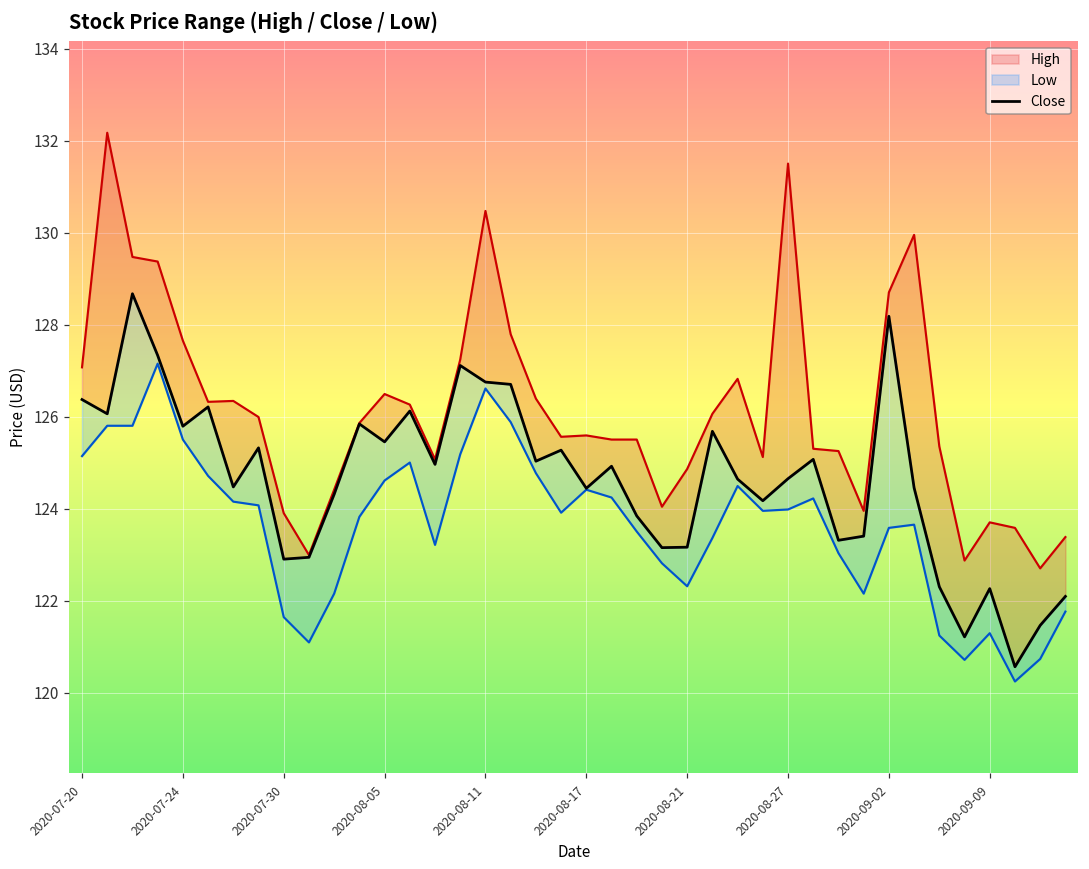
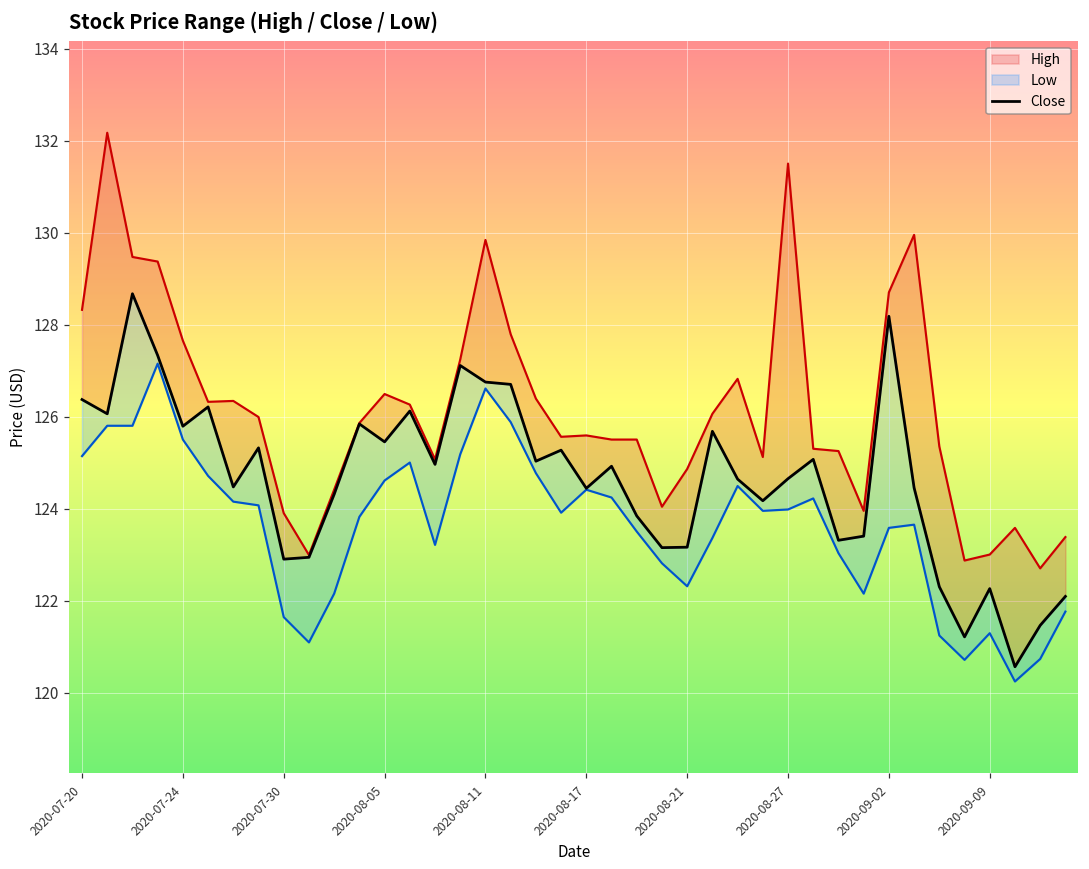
  {
    "High": {
-     "2020-07-20": 127.1,
+     "2020-07-20": 128.3,
      "2020-07-24": 127.7,
      "2020-07-30": 123.9,
      "2020-08-05": 126.5,
-     "2020-08-11": 130.5,
+     "2020-08-11": 129.8,
      "2020-08-17": 125.6,
      "2020-08-21": 124.9,
      "2020-08-27": 131.5,
      "2020-09-02": 128.7,
-     "2020-09-09": 123.7
+     "2020-09-09": 123.0
    }
  }
